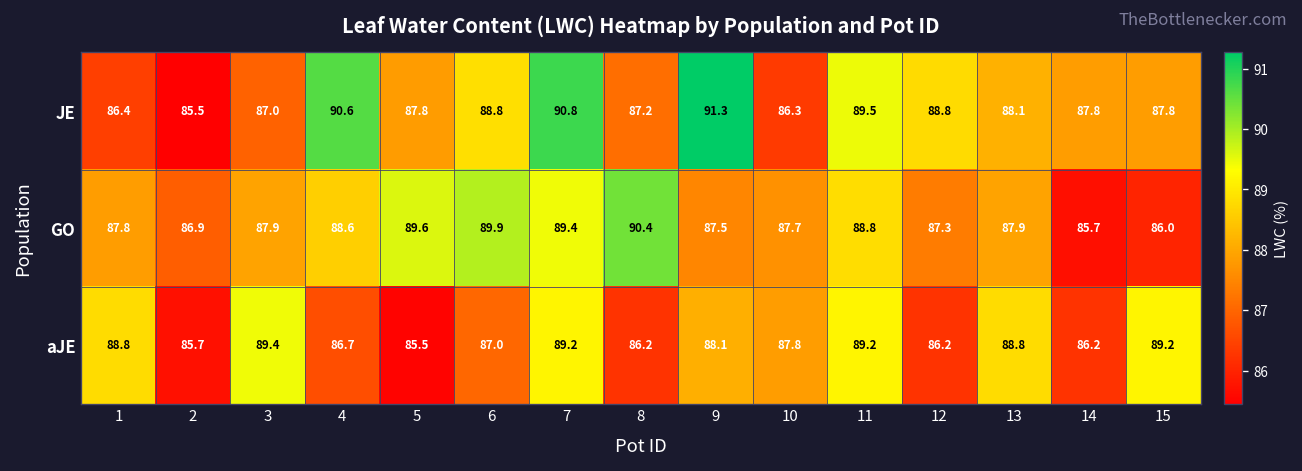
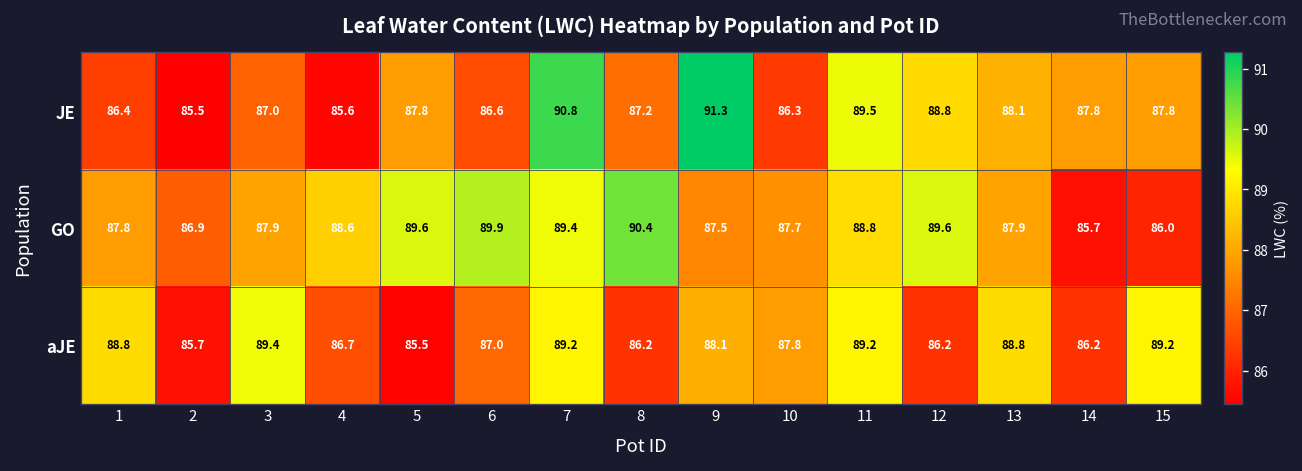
  {
    "JE": {
      "1": 86.4,
      "2": 85.5,
      "3": 87.0,
-     "4": 90.6,
+     "4": 85.6,
      "5": 87.8,
-     "6": 88.8,
+     "6": 86.6,
      "7": 90.8,
      "8": 87.2,
      "9": 91.3,
      "10": 86.3,
      "11": 89.5,
      "12": 88.8,
      "13": 88.1,
      "14": 87.8,
      "15": 87.8
    },
    "GO": {
      "1": 87.8,
      "2": 86.9,
      "3": 87.9,
      "4": 88.6,
      "5": 89.6,
      "6": 89.9,
      "7": 89.4,
      "8": 90.4,
      "9": 87.5,
      "10": 87.7,
      "11": 88.8,
-     "12": 87.3,
+     "12": 89.6,
      "13": 87.9,
      "14": 85.7,
      "15": 86.0
    },
    "aJE": {
      "1": 88.8,
      "2": 85.7,
      "3": 89.4,
      "4": 86.7,
      "5": 85.5,
      "6": 87.0,
      "7": 89.2,
      "8": 86.2,
      "9": 88.1,
      "10": 87.8,
      "11": 89.2,
      "12": 86.2,
      "13": 88.8,
      "14": 86.2,
      "15": 89.2
    }
  }
